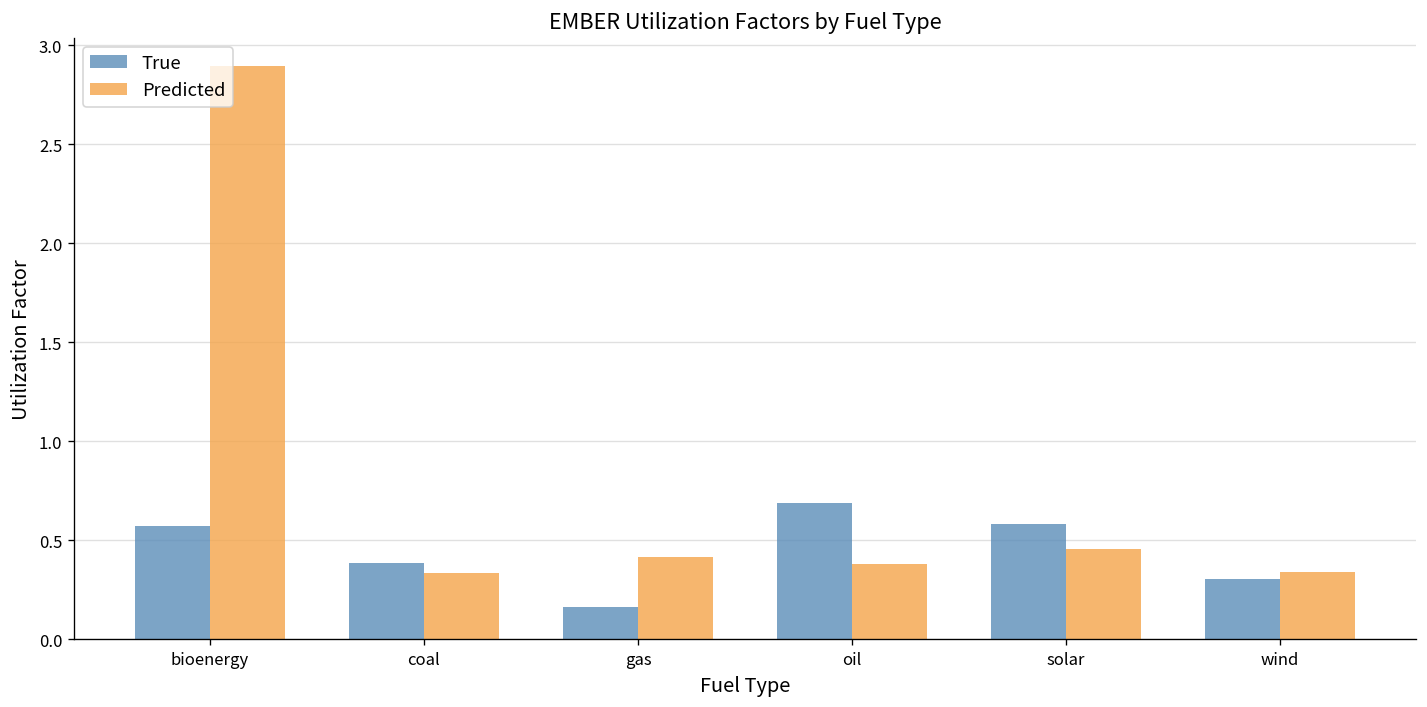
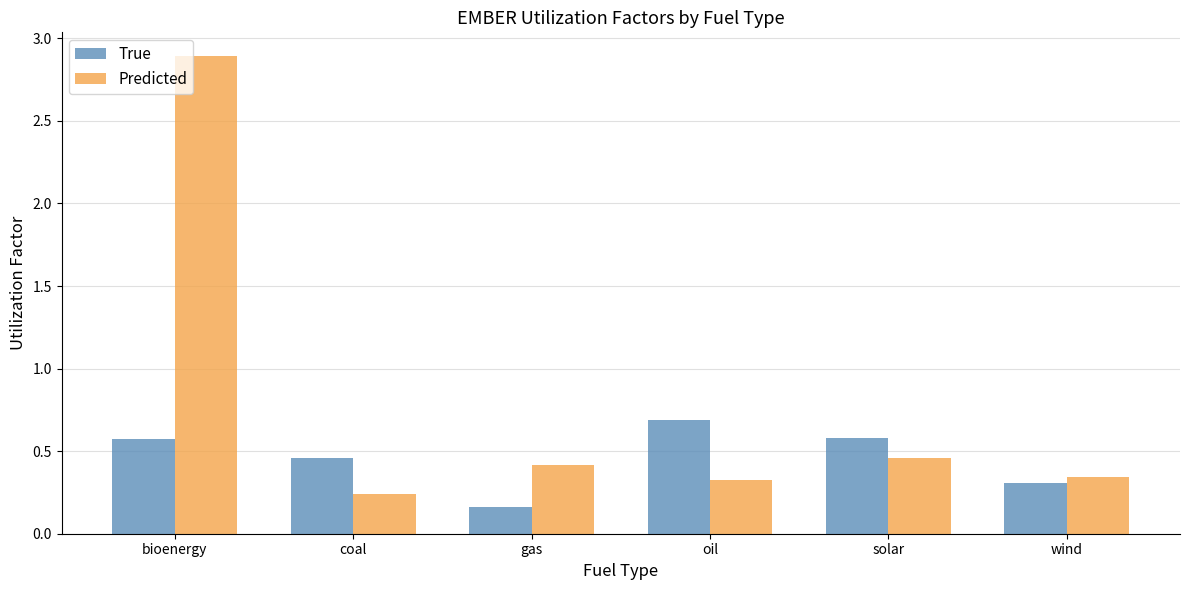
  {
    "True": {
      "bioenergy": 0.57,
-     "coal": 0.39,
+     "coal": 0.46,
      "gas": 0.16,
      "oil": 0.69,
      "solar": 0.58,
      "wind": 0.30
    },
    "Predicted": {
      "bioenergy": 2.89,
-     "coal": 0.34,
+     "coal": 0.24,
      "gas": 0.42,
-     "oil": 0.38,
+     "oil": 0.33,
      "solar": 0.46,
      "wind": 0.34
    }
  }
